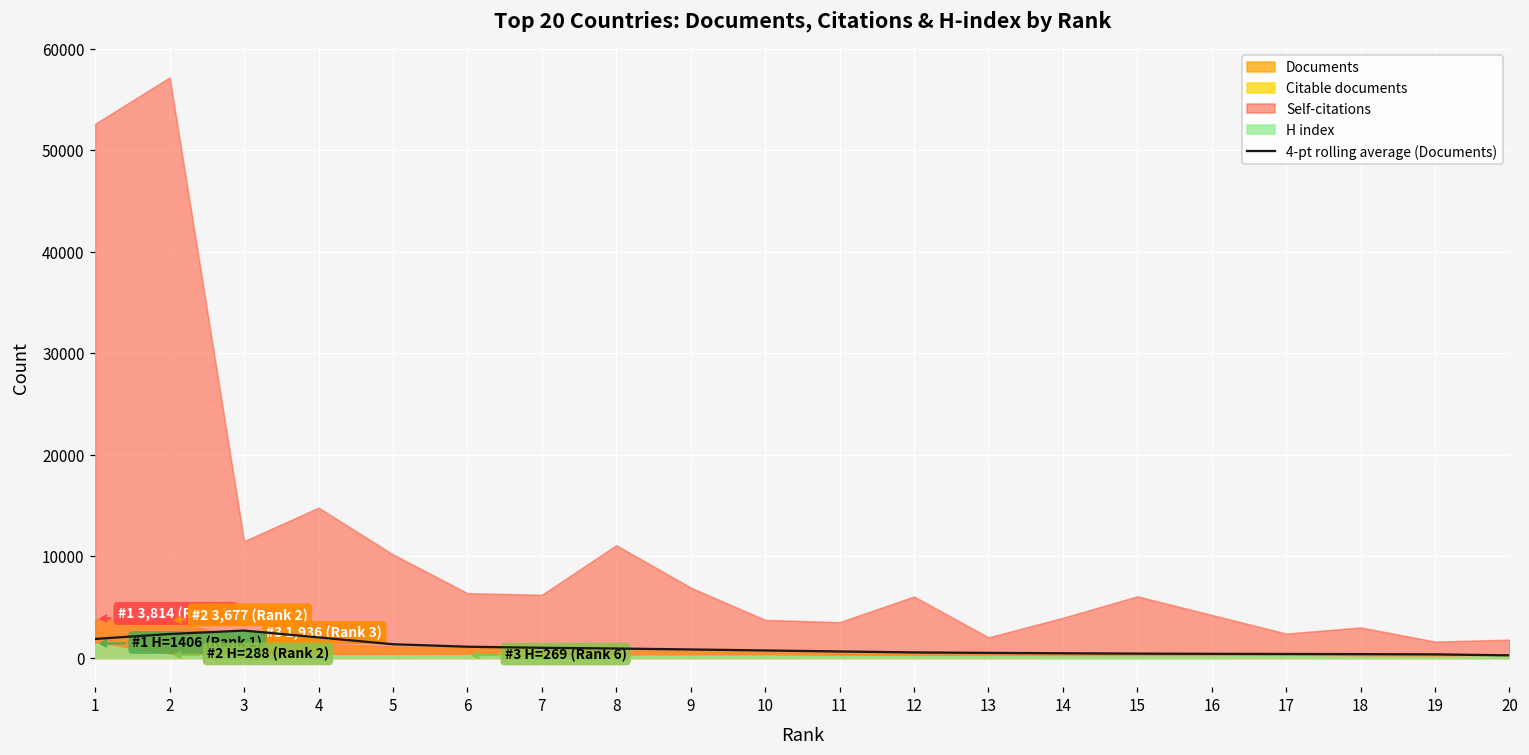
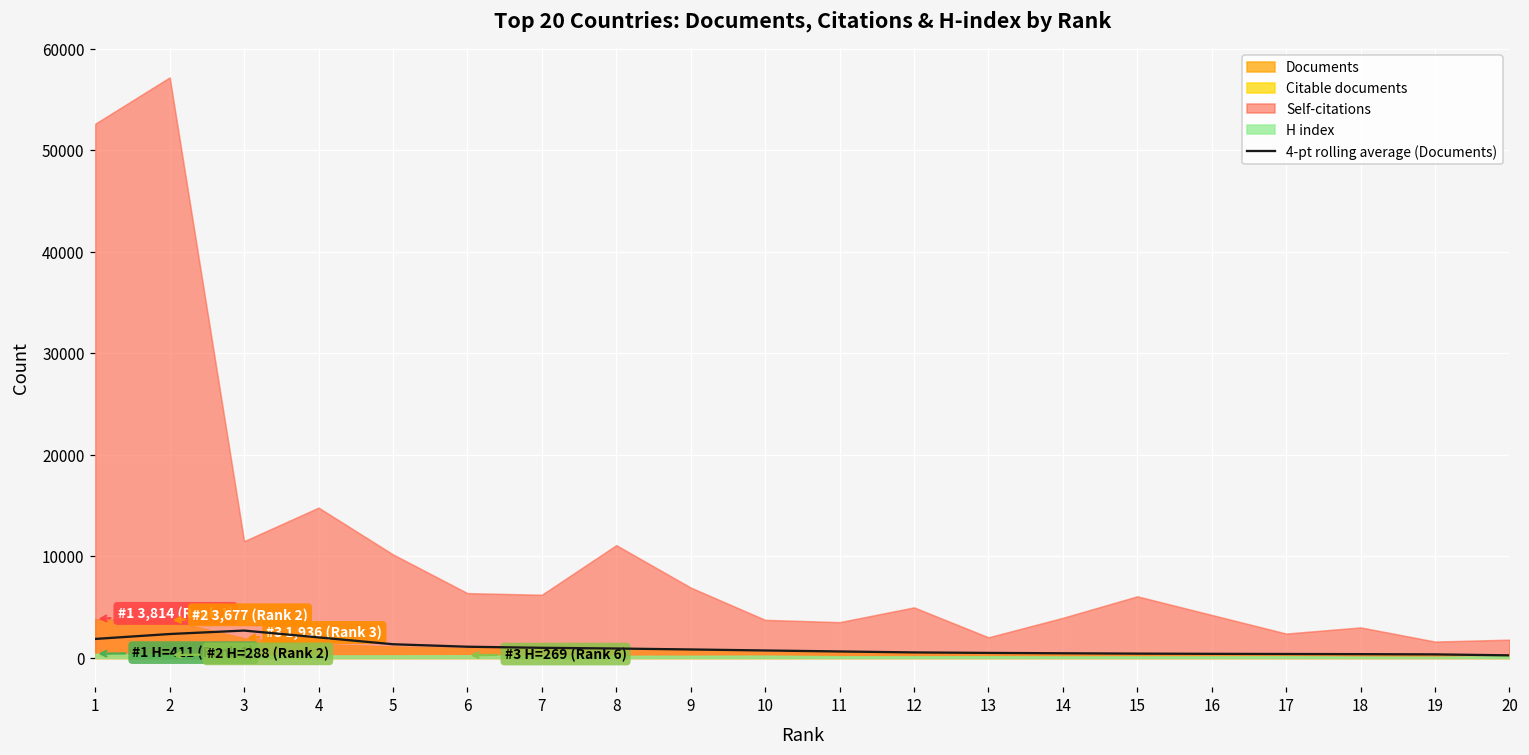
  {
    "4-pt rolling average (Documents)": {
      "1": 2000,
      "3": 3000
    },
    "Self-citations": {
      "1": 53000,
      "2": 57000,
      "3": 11000,
      "4": 15000,
      "5": 10000,
      "6": 6000,
      "7": 6000,
      "8": 11000,
      "9": 7000,
      "10": 4000,
      "11": 4000,
-     "12": 6000,
+     "12": 5000,
      "13": 2000,
      "14": 4000,
      "15": 6000,
      "16": 4000,
      "17": 2000,
      "18": 3000,
      "19": 2000,
      "20": 2000
    },
    "H index": {
-     "1": 1406
+     "1": 411
    }
  }
